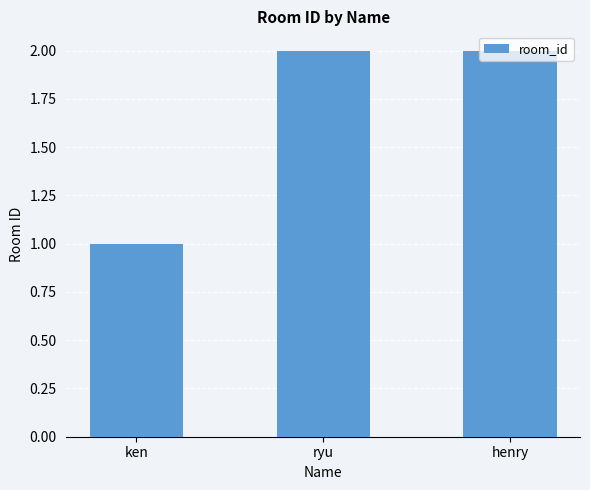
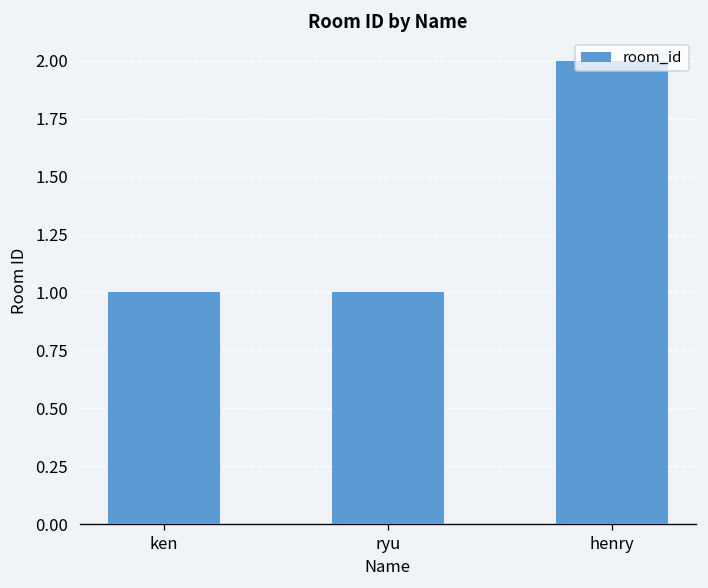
  {
    "ken": 1,
-   "ryu": 2
+   "ryu": 1
  }
